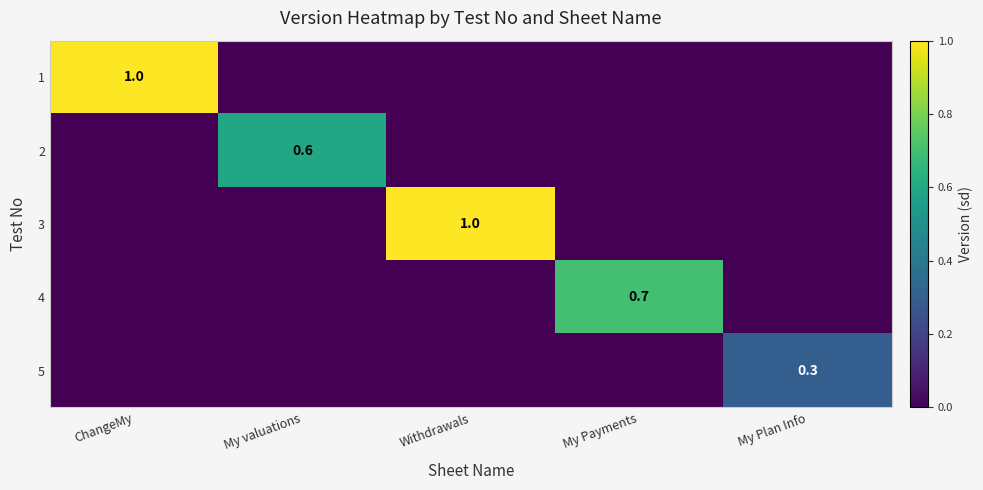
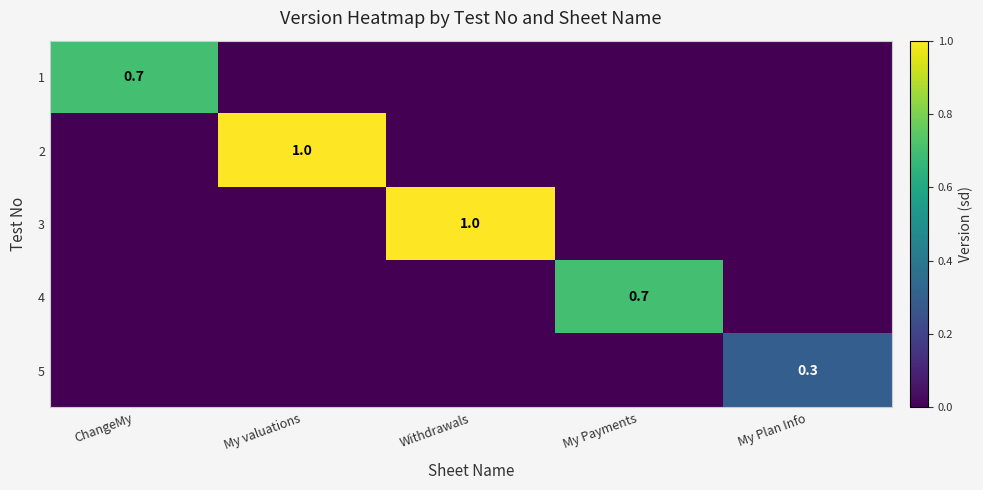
  {
    "1": {
-     "ChangeMy": 1.0
+     "ChangeMy": 0.7
    },
    "2": {
-     "My valuations": 0.6
+     "My valuations": 1.0
    },
    "3": {
      "Withdrawals": 1.0
    },
    "4": {
      "My Payments": 0.7
    },
    "5": {
      "My Plan Info": 0.3
    }
  }
